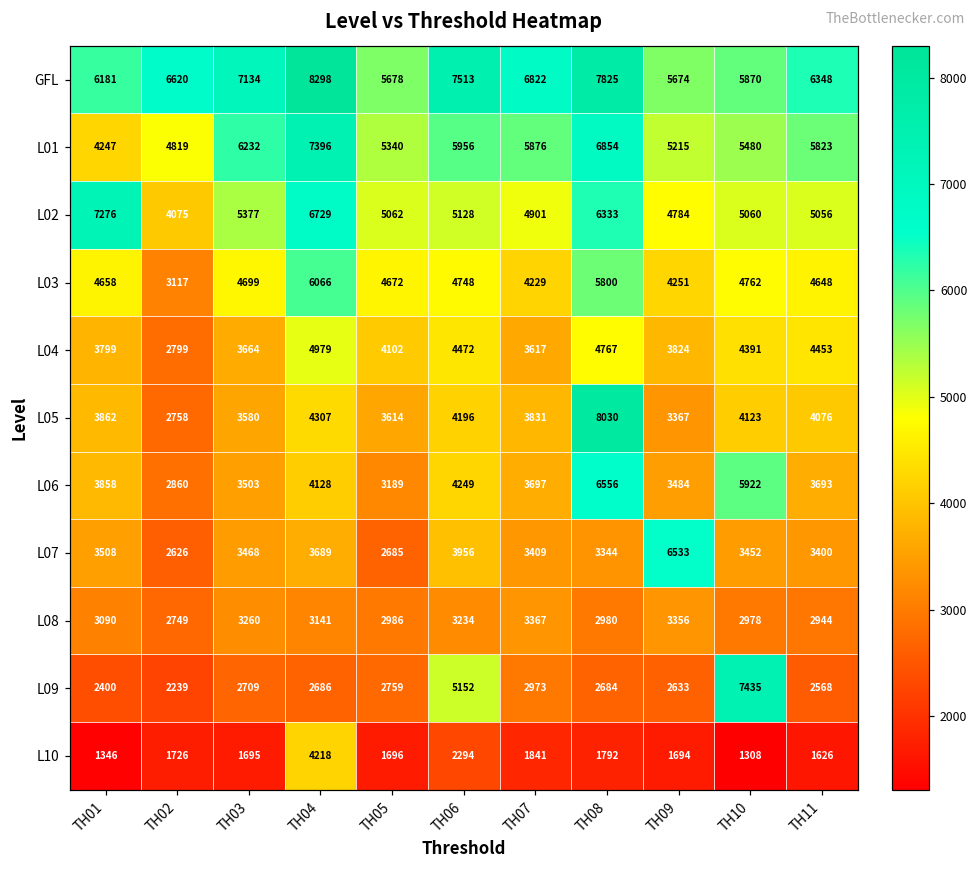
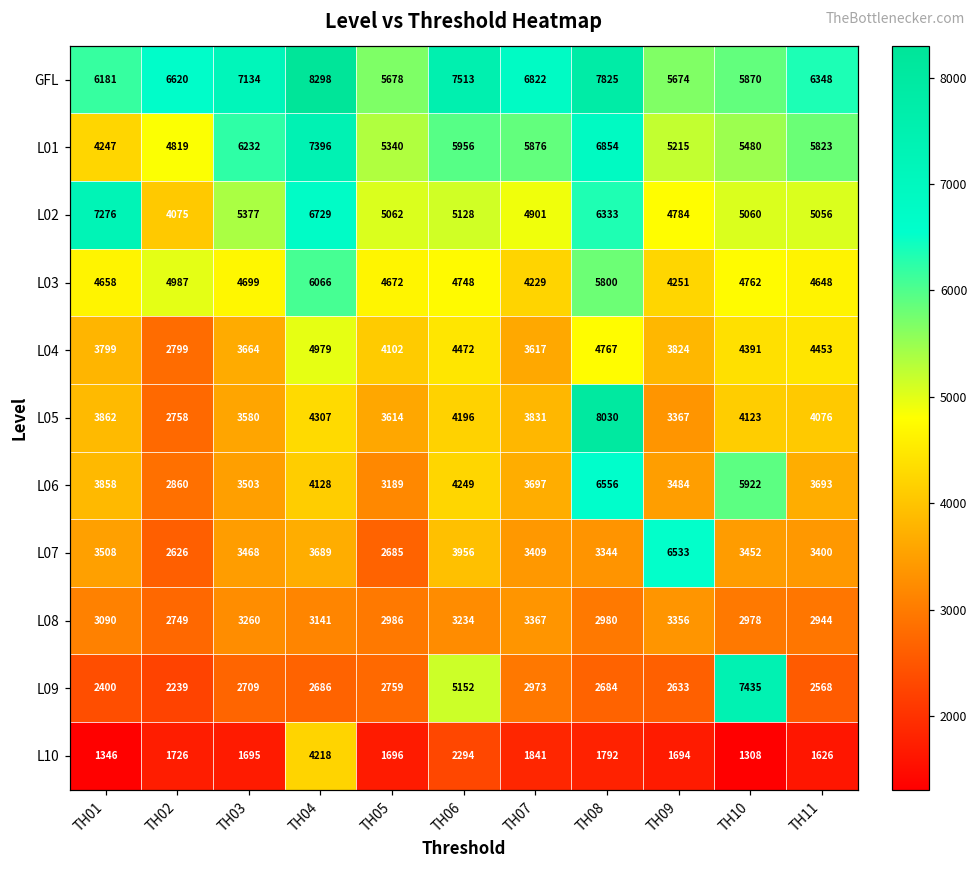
  {
    "GFL": {
      "TH01": 6181,
      "TH02": 6620,
      "TH03": 7134,
      "TH04": 8298,
      "TH05": 5678,
      "TH06": 7513,
      "TH07": 6822,
      "TH08": 7825,
      "TH09": 5674,
      "TH10": 5870,
      "TH11": 6348
    },
    "L01": {
      "TH01": 4247,
      "TH02": 4819,
      "TH03": 6232,
      "TH04": 7396,
      "TH05": 5340,
      "TH06": 5956,
      "TH07": 5876,
      "TH08": 6854,
      "TH09": 5215,
      "TH10": 5480,
      "TH11": 5823
    },
    "L02": {
      "TH01": 7276,
      "TH02": 4075,
      "TH03": 5377,
      "TH04": 6729,
      "TH05": 5062,
      "TH06": 5128,
      "TH07": 4901,
      "TH08": 6333,
      "TH09": 4784,
      "TH10": 5060,
      "TH11": 5056
    },
    "L03": {
      "TH01": 4658,
-     "TH02": 3117,
+     "TH02": 4987,
      "TH03": 4699,
      "TH04": 6066,
      "TH05": 4672,
      "TH06": 4748,
      "TH07": 4229,
      "TH08": 5800,
      "TH09": 4251,
      "TH10": 4762,
      "TH11": 4648
    },
    "L04": {
      "TH01": 3799,
      "TH02": 2799,
      "TH03": 3664,
      "TH04": 4979,
      "TH05": 4102,
      "TH06": 4472,
      "TH07": 3617,
      "TH08": 4767,
      "TH09": 3824,
      "TH10": 4391,
      "TH11": 4453
    },
    "L05": {
      "TH01": 3862,
      "TH02": 2758,
      "TH03": 3580,
      "TH04": 4307,
      "TH05": 3614,
      "TH06": 4196,
      "TH07": 3831,
      "TH08": 8030,
      "TH09": 3367,
      "TH10": 4123,
      "TH11": 4076
    },
    "L06": {
      "TH01": 3858,
      "TH02": 2860,
      "TH03": 3503,
      "TH04": 4128,
      "TH05": 3189,
      "TH06": 4249,
      "TH07": 3697,
      "TH08": 6556,
      "TH09": 3484,
      "TH10": 5922,
      "TH11": 3693
    },
    "L07": {
      "TH01": 3508,
      "TH02": 2626,
      "TH03": 3468,
      "TH04": 3689,
      "TH05": 2685,
      "TH06": 3956,
      "TH07": 3409,
      "TH08": 3344,
      "TH09": 6533,
      "TH10": 3452,
      "TH11": 3400
    },
    "L08": {
      "TH01": 3090,
      "TH02": 2749,
      "TH03": 3260,
      "TH04": 3141,
      "TH05": 2986,
      "TH06": 3234,
      "TH07": 3367,
      "TH08": 2980,
      "TH09": 3356,
      "TH10": 2978,
      "TH11": 2944
    },
    "L09": {
      "TH01": 2400,
      "TH02": 2239,
      "TH03": 2709,
      "TH04": 2686,
      "TH05": 2759,
      "TH06": 5152,
      "TH07": 2973,
      "TH08": 2684,
      "TH09": 2633,
      "TH10": 7435,
      "TH11": 2568
    },
    "L10": {
      "TH01": 1346,
      "TH02": 1726,
      "TH03": 1695,
      "TH04": 4218,
      "TH05": 1696,
      "TH06": 2294,
      "TH07": 1841,
      "TH08": 1792,
      "TH09": 1694,
      "TH10": 1308,
      "TH11": 1626
    }
  }
